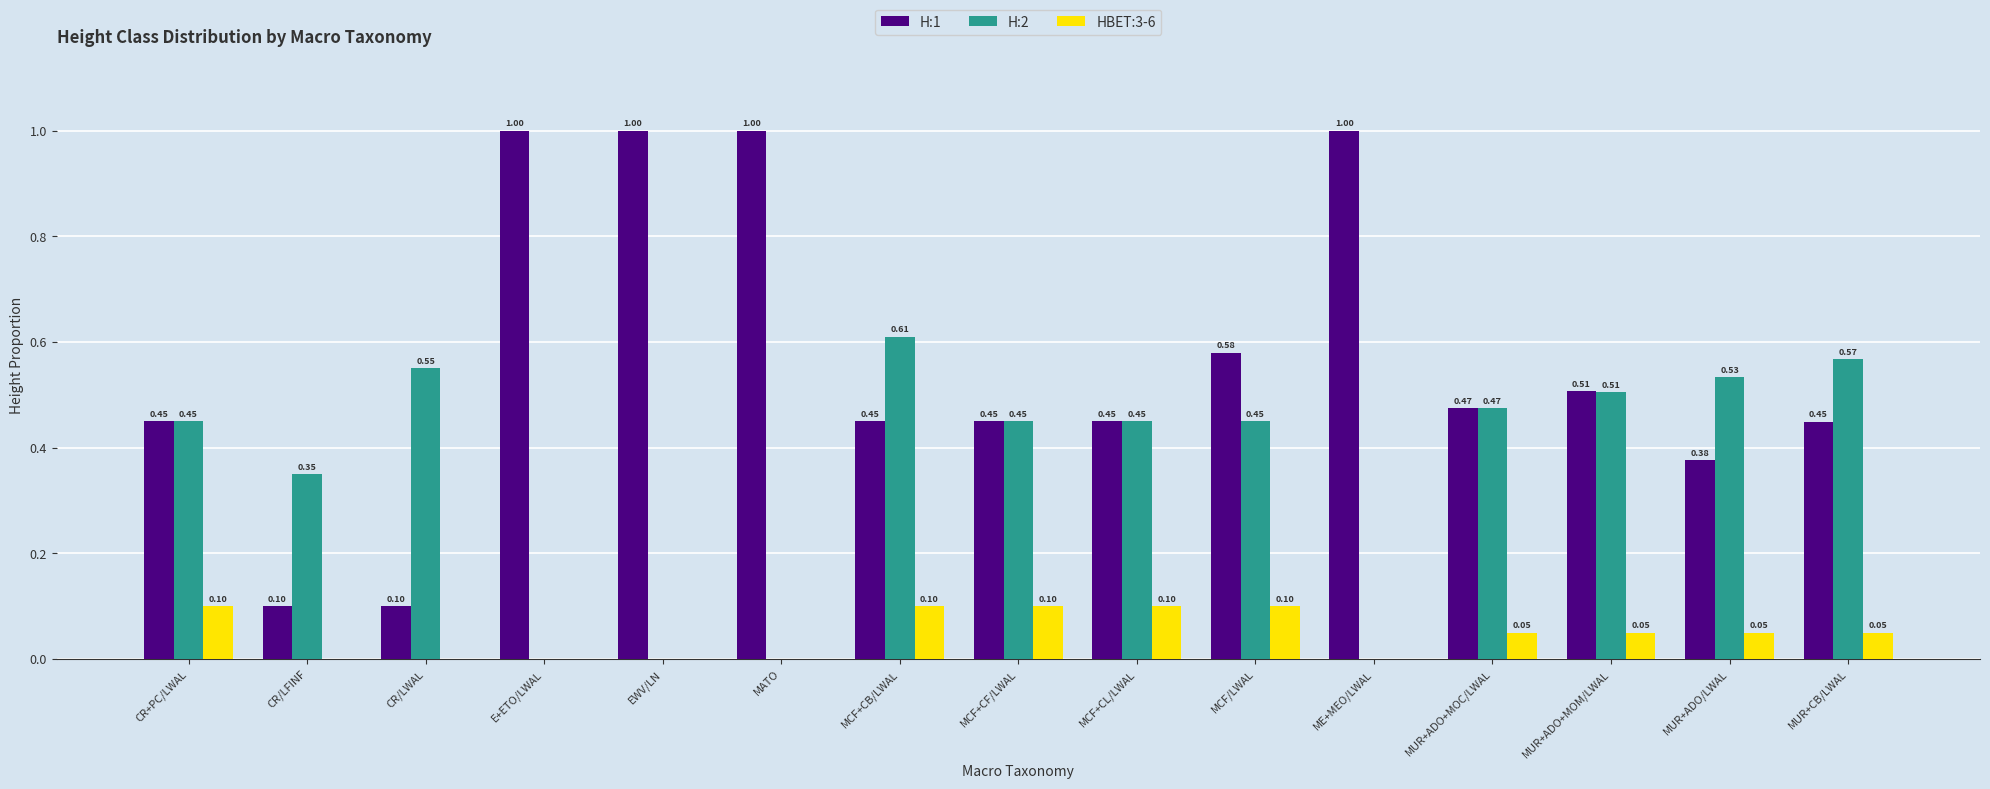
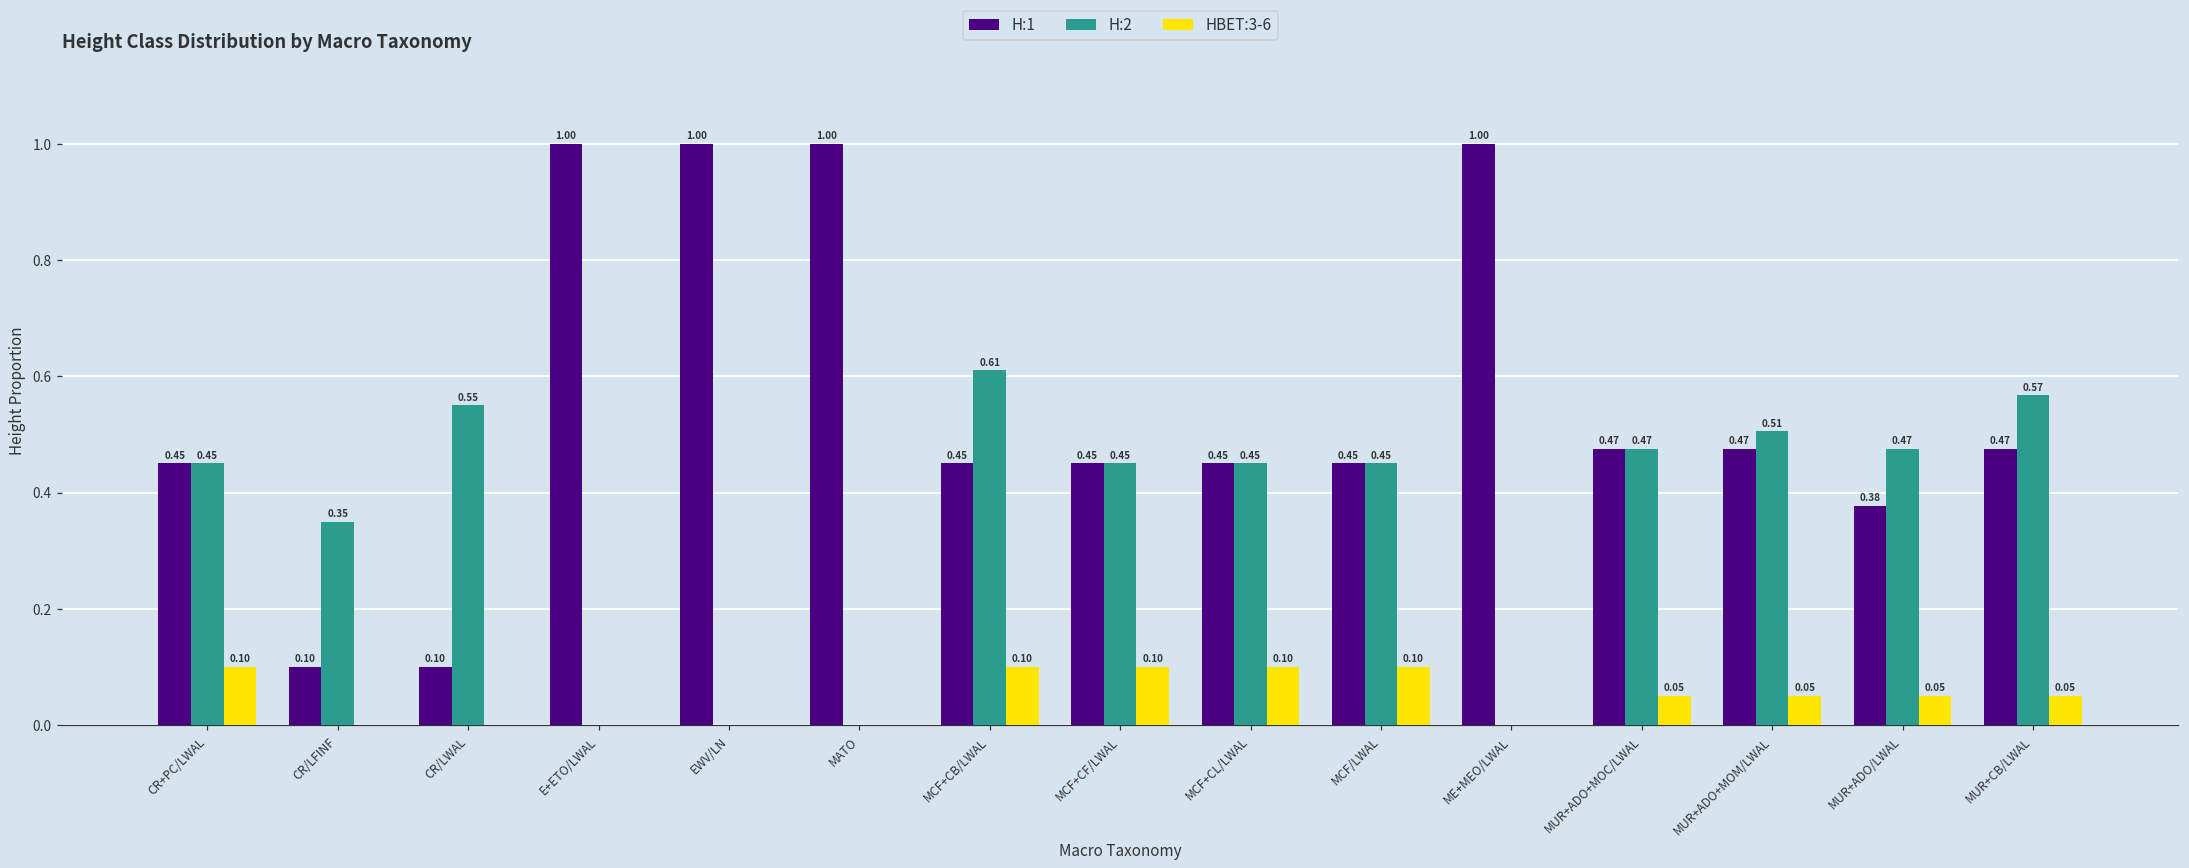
  {
    "H:1": {
      "CR+PC/LWAL": 0.45,
      "CR/LFINF": 0.10,
      "CR/LWAL": 0.10,
      "E+ETO/LWAL": 1.00,
      "EWV/LN": 1.00,
      "MATO": 1.00,
      "MCF+CB/LWAL": 0.45,
      "MCF+CF/LWAL": 0.45,
      "MCF+CL/LWAL": 0.45,
-     "MCF/LWAL": 0.58,
+     "MCF/LWAL": 0.45,
      "ME+MEO/LWAL": 1.00,
      "MUR+ADO+MOC/LWAL": 0.47,
-     "MUR+ADO+MOM/LWAL": 0.51,
+     "MUR+ADO+MOM/LWAL": 0.47,
      "MUR+ADO/LWAL": 0.38,
-     "MUR+CB/LWAL": 0.45
+     "MUR+CB/LWAL": 0.47
    },
    "H:2": {
      "CR+PC/LWAL": 0.45,
      "CR/LFINF": 0.35,
      "CR/LWAL": 0.55,
      "MCF+CB/LWAL": 0.61,
      "MCF+CF/LWAL": 0.45,
      "MCF+CL/LWAL": 0.45,
      "MCF/LWAL": 0.45,
      "MUR+ADO+MOC/LWAL": 0.47,
      "MUR+ADO+MOM/LWAL": 0.51,
-     "MUR+ADO/LWAL": 0.53,
+     "MUR+ADO/LWAL": 0.47,
      "MUR+CB/LWAL": 0.57
    },
    "HBET:3-6": {
      "CR+PC/LWAL": 0.10,
      "MCF+CB/LWAL": 0.10,
      "MCF+CF/LWAL": 0.10,
      "MCF+CL/LWAL": 0.10,
      "MCF/LWAL": 0.10,
      "MUR+ADO+MOC/LWAL": 0.05,
      "MUR+ADO+MOM/LWAL": 0.05,
      "MUR+ADO/LWAL": 0.05,
      "MUR+CB/LWAL": 0.05
    }
  }
